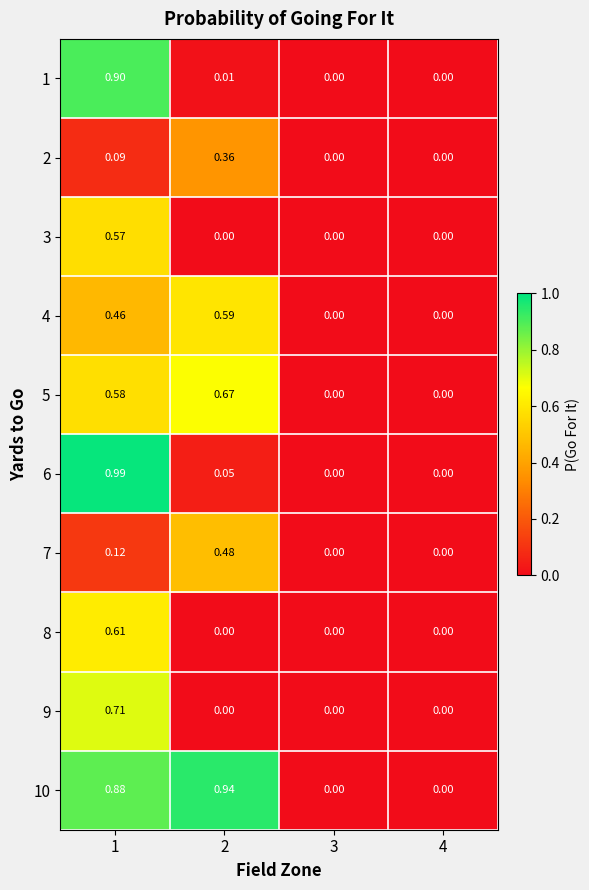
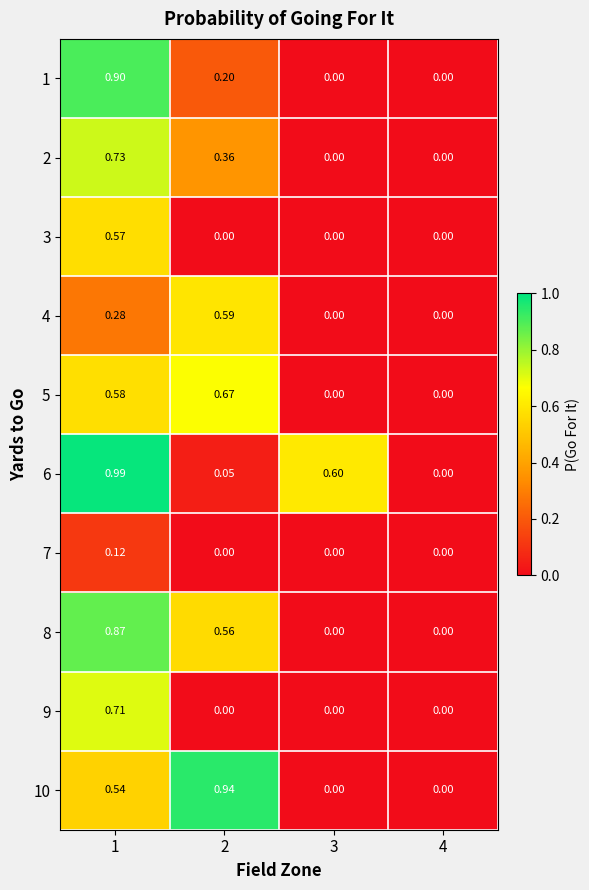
  {
    "1": {
      "1": 0.90,
-     "2": 0.01,
+     "2": 0.20,
      "3": 0.00,
      "4": 0.00
    },
    "2": {
-     "1": 0.09,
+     "1": 0.73,
      "2": 0.36,
      "3": 0.00,
      "4": 0.00
    },
    "3": {
      "1": 0.57,
      "2": 0.00,
      "3": 0.00,
      "4": 0.00
    },
    "4": {
-     "1": 0.46,
+     "1": 0.28,
      "2": 0.59,
      "3": 0.00,
      "4": 0.00
    },
    "5": {
      "1": 0.58,
      "2": 0.67,
      "3": 0.00,
      "4": 0.00
    },
    "6": {
      "1": 0.99,
      "2": 0.05,
-     "3": 0.00,
+     "3": 0.60,
      "4": 0.00
    },
    "7": {
      "1": 0.12,
-     "2": 0.48,
+     "2": 0.00,
      "3": 0.00,
      "4": 0.00
    },
    "8": {
-     "1": 0.61,
-     "2": 0.00,
+     "1": 0.87,
+     "2": 0.56,
      "3": 0.00,
      "4": 0.00
    },
    "9": {
      "1": 0.71,
      "2": 0.00,
      "3": 0.00,
      "4": 0.00
    },
    "10": {
-     "1": 0.88,
+     "1": 0.54,
      "2": 0.94,
      "3": 0.00,
      "4": 0.00
    }
  }
